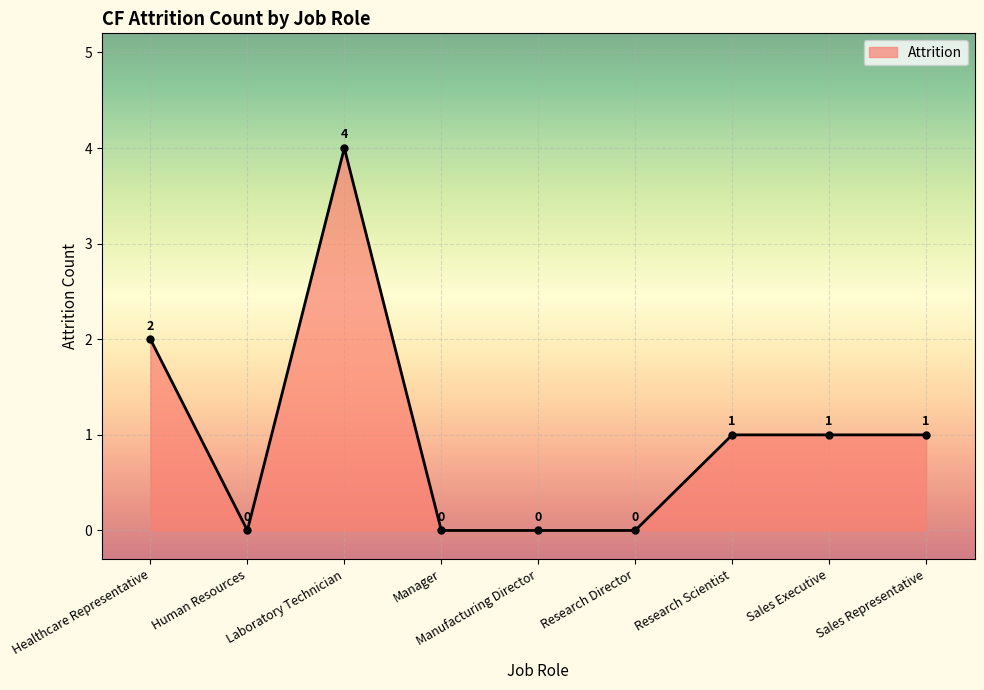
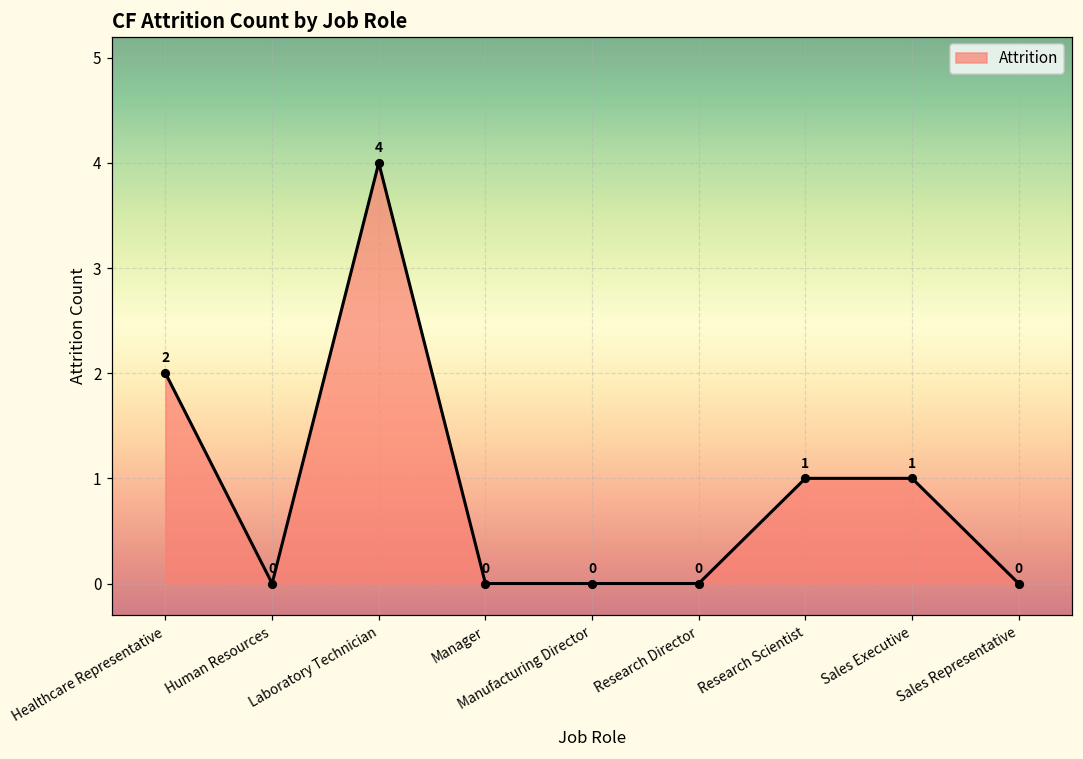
  {
    "Healthcare Representative": 2,
    "Human Resources": 0,
    "Laboratory Technician": 4,
    "Manager": 0,
    "Manufacturing Director": 0,
    "Research Director": 0,
    "Research Scientist": 1,
    "Sales Executive": 1,
-   "Sales Representative": 1
+   "Sales Representative": 0
  }
